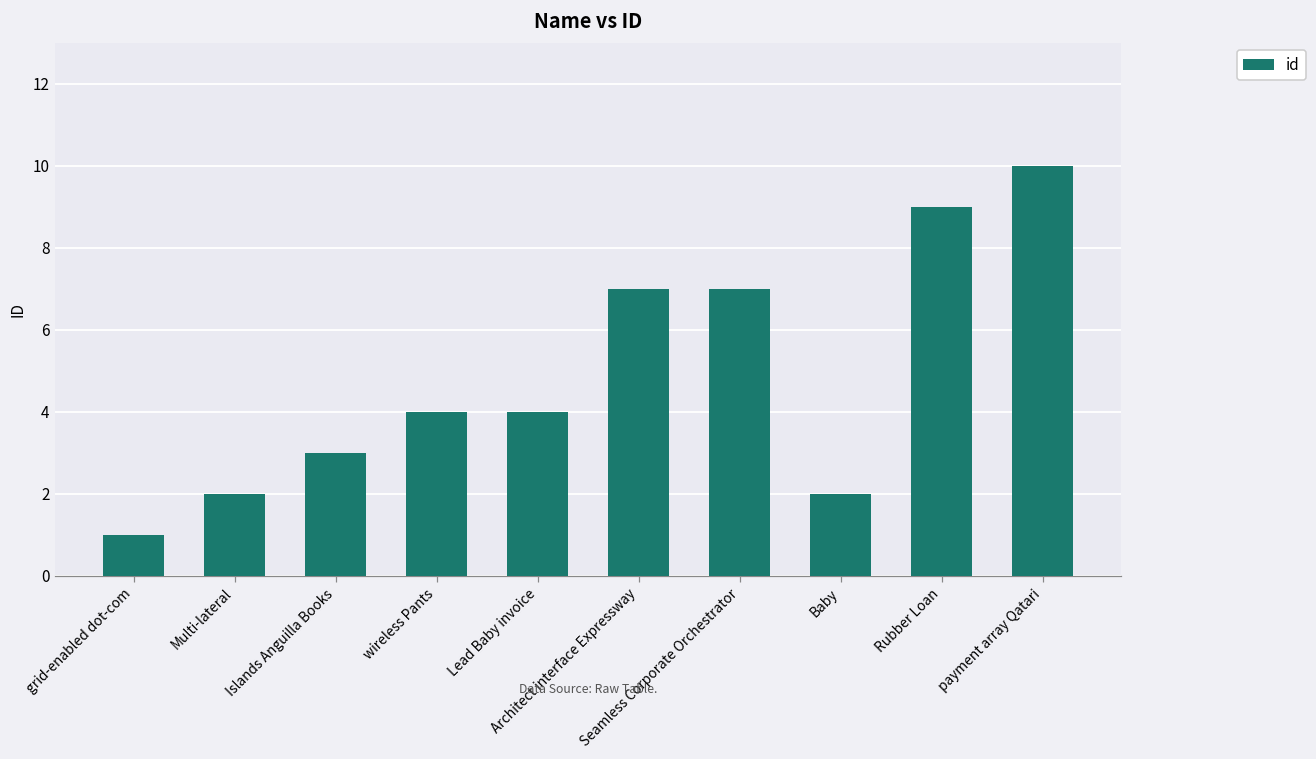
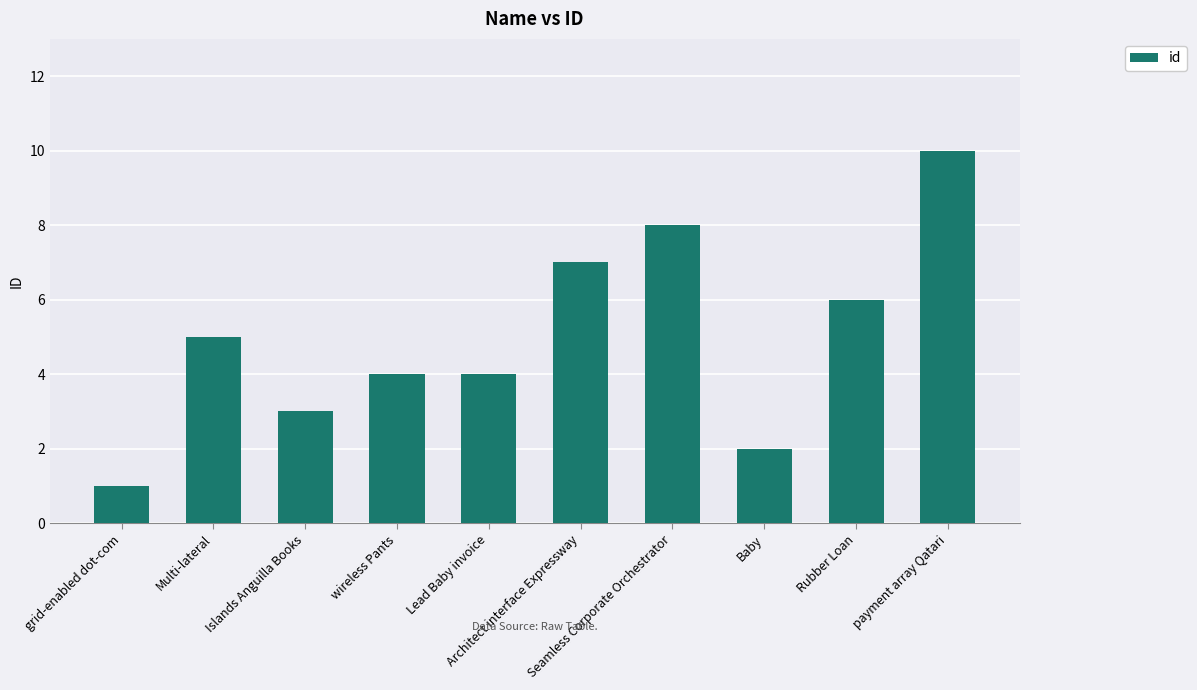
  {
    "grid-enabled dot-com": 1,
-   "Multi-lateral": 2,
+   "Multi-lateral": 5,
    "Islands Anguilla Books": 3,
    "wireless Pants": 4,
    "Lead Baby invoice": 4,
    "Architect interface Expressway": 7,
-   "Seamless Corporate Orchestrator": 7,
+   "Seamless Corporate Orchestrator": 8,
    "Baby": 2,
-   "Rubber Loan": 9,
+   "Rubber Loan": 6,
    "payment array Qatari": 10
  }
